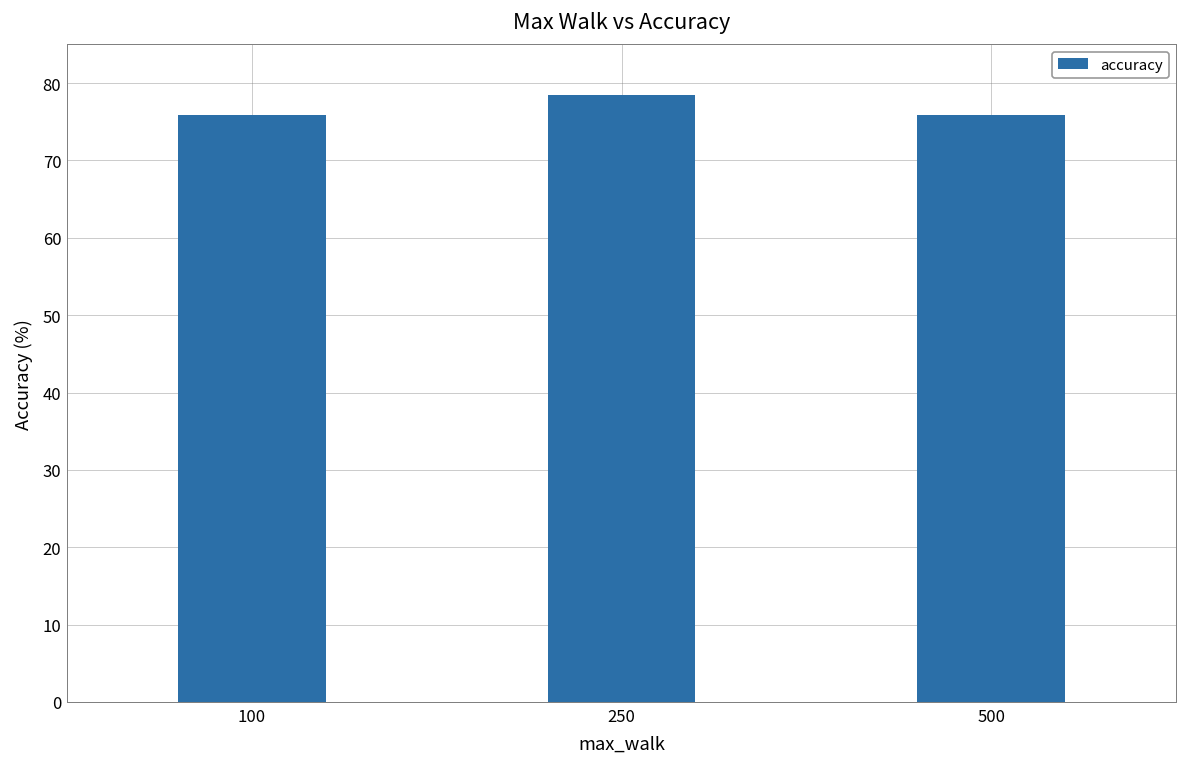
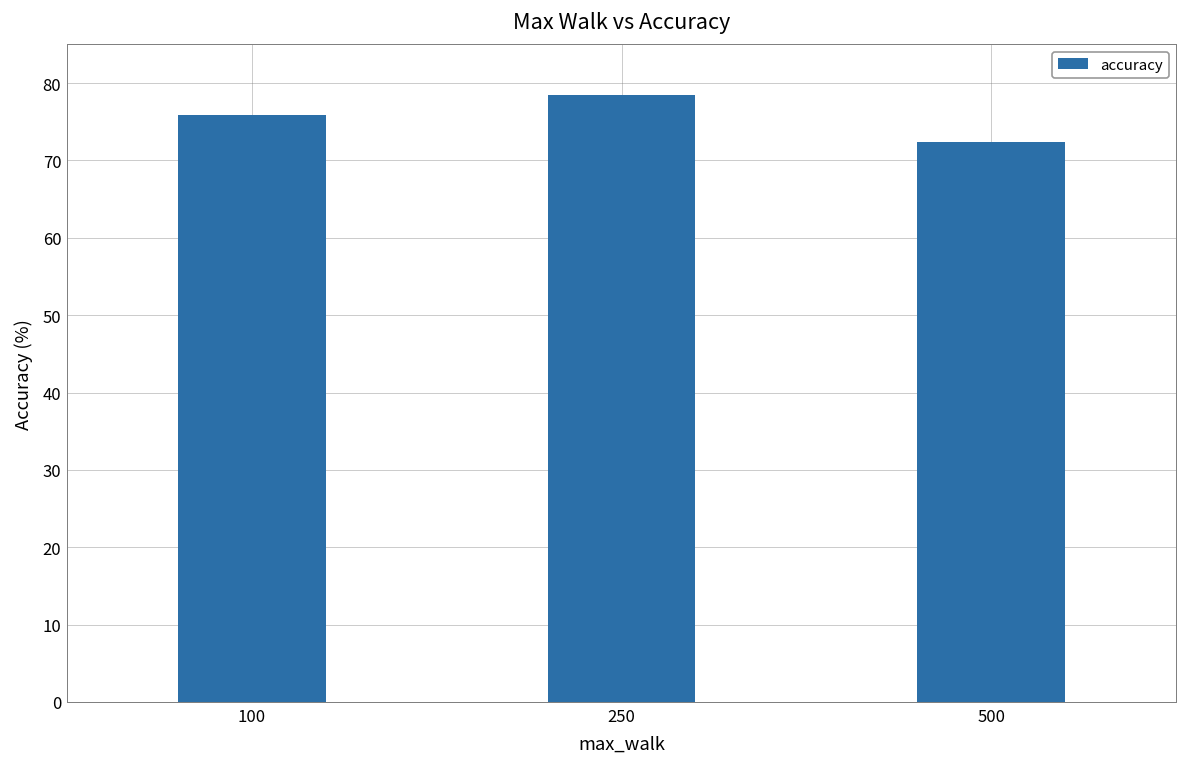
  {
    "100": 76,
    "250": 79,
-   "500": 76
+   "500": 72
  }
